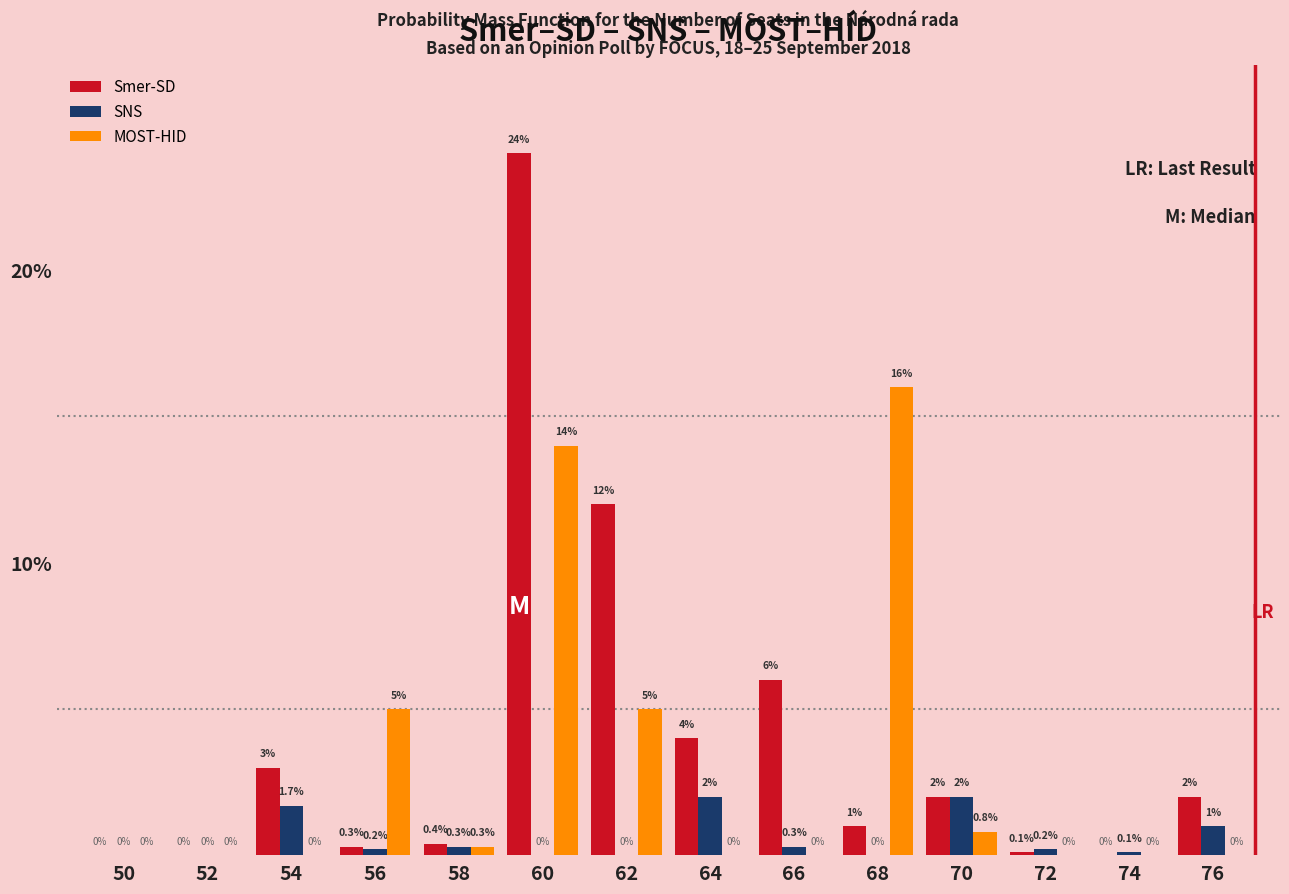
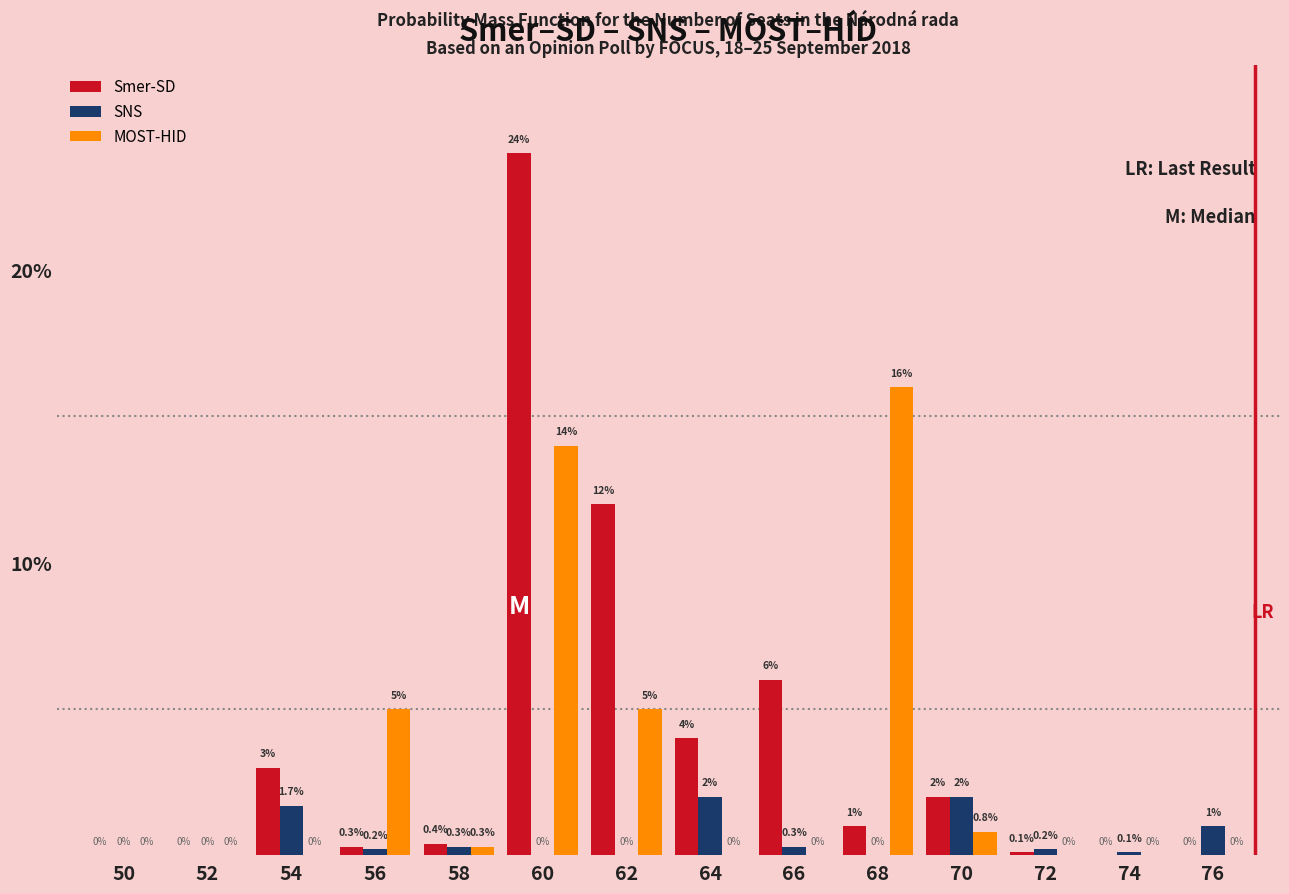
  {
    "Smer-SD": {
      "50": "0%",
      "52": "0%",
      "54": "3%",
      "56": "0.3%",
      "58": "0.4%",
      "60": "24%",
      "62": "12%",
      "64": "4%",
      "66": "6%",
      "68": "1%",
      "70": "2%",
      "72": "0.1%",
      "74": "0%",
-     "76": "2%"
+     "76": "0%"
    },
    "SNS": {
      "50": "0%",
      "52": "0%",
      "54": "1.7%",
      "56": "0.2%",
      "58": "0.3%",
      "60": "0%",
      "62": "0%",
      "64": "2%",
      "66": "0.3%",
      "68": "0%",
      "70": "2%",
      "72": "0.2%",
      "74": "0.1%",
      "76": "1%"
    },
    "MOST-HID": {
      "50": "0%",
      "52": "0%",
      "54": "0%",
      "56": "5%",
      "58": "0.3%",
      "60": "14%",
      "62": "5%",
      "64": "0%",
      "66": "0%",
      "68": "16%",
      "70": "0.8%",
      "72": "0%",
      "74": "0%",
      "76": "0%"
    }
  }
